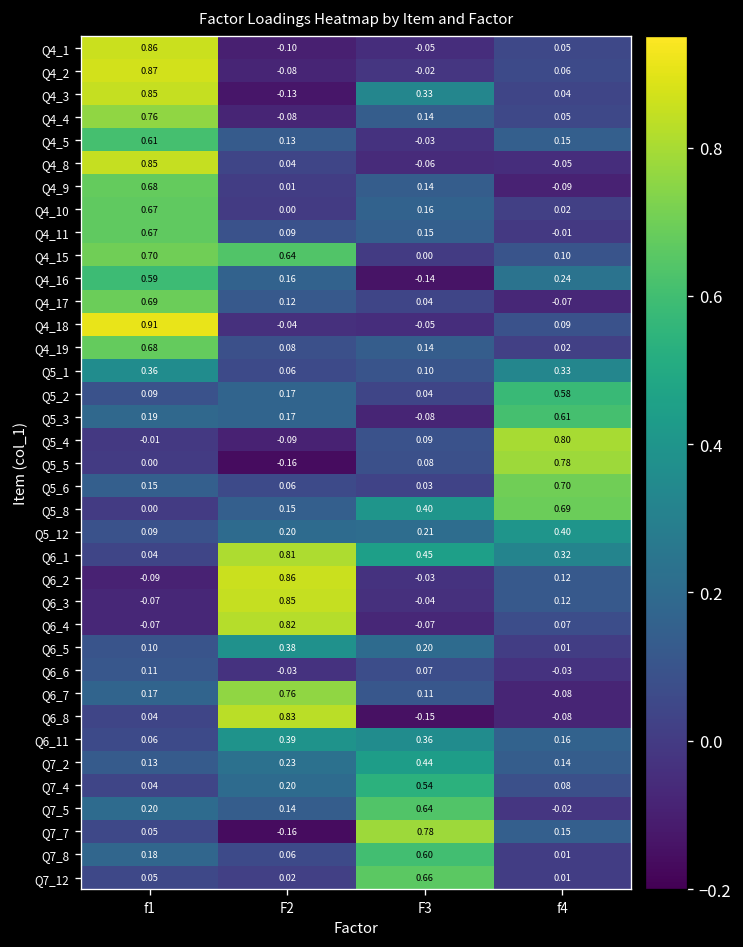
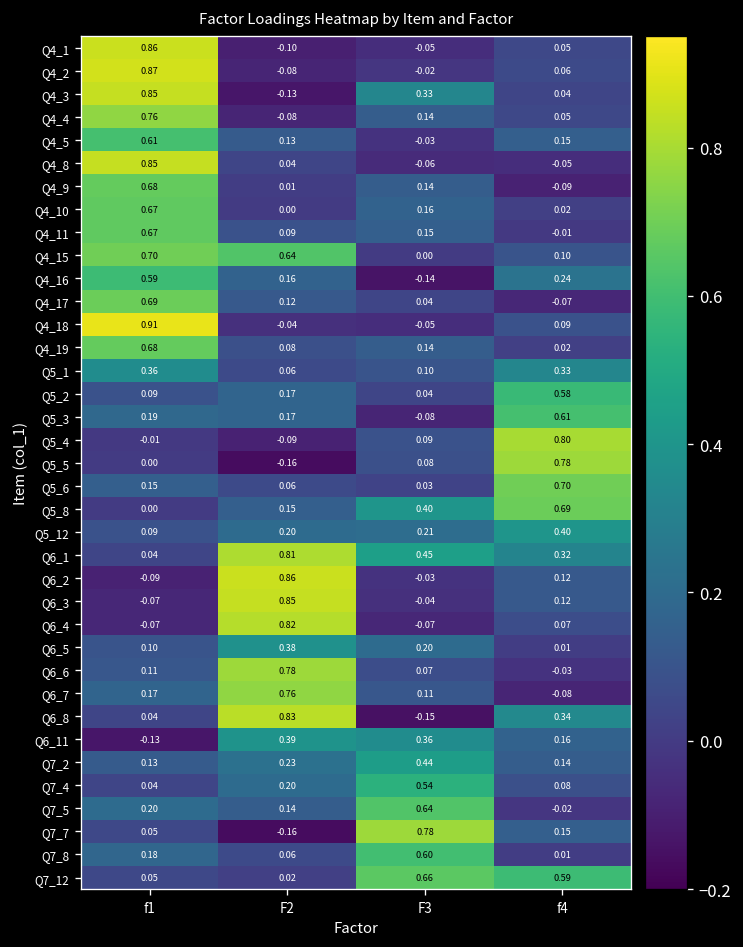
  {
    "Q4_1": {
      "f1": 0.86,
      "F2": -0.10,
      "F3": -0.05,
      "f4": 0.05
    },
    "Q4_2": {
      "f1": 0.87,
      "F2": -0.08,
      "F3": -0.02,
      "f4": 0.06
    },
    "Q4_3": {
      "f1": 0.85,
      "F2": -0.13,
      "F3": 0.33,
      "f4": 0.04
    },
    "Q4_4": {
      "f1": 0.76,
      "F2": -0.08,
      "F3": 0.14,
      "f4": 0.05
    },
    "Q4_5": {
      "f1": 0.61,
      "F2": 0.13,
      "F3": -0.03,
      "f4": 0.15
    },
    "Q4_8": {
      "f1": 0.85,
      "F2": 0.04,
      "F3": -0.06,
      "f4": -0.05
    },
    "Q4_9": {
      "f1": 0.68,
      "F2": 0.01,
      "F3": 0.14,
      "f4": -0.09
    },
    "Q4_10": {
      "f1": 0.67,
      "F2": 0.00,
      "F3": 0.16,
      "f4": 0.02
    },
    "Q4_11": {
      "f1": 0.67,
      "F2": 0.09,
      "F3": 0.15,
      "f4": -0.01
    },
    "Q4_15": {
      "f1": 0.70,
      "F2": 0.64,
      "F3": 0.00,
      "f4": 0.10
    },
    "Q4_16": {
      "f1": 0.59,
      "F2": 0.16,
      "F3": -0.14,
      "f4": 0.24
    },
    "Q4_17": {
      "f1": 0.69,
      "F2": 0.12,
      "F3": 0.04,
      "f4": -0.07
    },
    "Q4_18": {
      "f1": 0.91,
      "F2": -0.04,
      "F3": -0.05,
      "f4": 0.09
    },
    "Q4_19": {
      "f1": 0.68,
      "F2": 0.08,
      "F3": 0.14,
      "f4": 0.02
    },
    "Q5_1": {
      "f1": 0.36,
      "F2": 0.06,
      "F3": 0.10,
      "f4": 0.33
    },
    "Q5_2": {
      "f1": 0.09,
      "F2": 0.17,
      "F3": 0.04,
      "f4": 0.58
    },
    "Q5_3": {
      "f1": 0.19,
      "F2": 0.17,
      "F3": -0.08,
      "f4": 0.61
    },
    "Q5_4": {
      "f1": -0.01,
      "F2": -0.09,
      "F3": 0.09,
      "f4": 0.80
    },
    "Q5_5": {
      "f1": 0.00,
      "F2": -0.16,
      "F3": 0.08,
      "f4": 0.78
    },
    "Q5_6": {
      "f1": 0.15,
      "F2": 0.06,
      "F3": 0.03,
      "f4": 0.70
    },
    "Q5_8": {
      "f1": 0.00,
      "F2": 0.15,
      "F3": 0.40,
      "f4": 0.69
    },
    "Q5_12": {
      "f1": 0.09,
      "F2": 0.20,
      "F3": 0.21,
      "f4": 0.40
    },
    "Q6_1": {
      "f1": 0.04,
      "F2": 0.81,
      "F3": 0.45,
      "f4": 0.32
    },
    "Q6_2": {
      "f1": -0.09,
      "F2": 0.86,
      "F3": -0.03,
      "f4": 0.12
    },
    "Q6_3": {
      "f1": -0.07,
      "F2": 0.85,
      "F3": -0.04,
      "f4": 0.12
    },
    "Q6_4": {
      "f1": -0.07,
      "F2": 0.82,
      "F3": -0.07,
      "f4": 0.07
    },
    "Q6_5": {
      "f1": 0.10,
      "F2": 0.38,
      "F3": 0.20,
      "f4": 0.01
    },
    "Q6_6": {
      "f1": 0.11,
-     "F2": -0.03,
+     "F2": 0.78,
      "F3": 0.07,
      "f4": -0.03
    },
    "Q6_7": {
      "f1": 0.17,
      "F2": 0.76,
      "F3": 0.11,
      "f4": -0.08
    },
    "Q6_8": {
      "f1": 0.04,
      "F2": 0.83,
      "F3": -0.15,
-     "f4": -0.08
+     "f4": 0.34
    },
    "Q6_11": {
-     "f1": 0.06,
+     "f1": -0.13,
      "F2": 0.39,
      "F3": 0.36,
      "f4": 0.16
    },
    "Q7_2": {
      "f1": 0.13,
      "F2": 0.23,
      "F3": 0.44,
      "f4": 0.14
    },
    "Q7_4": {
      "f1": 0.04,
      "F2": 0.20,
      "F3": 0.54,
      "f4": 0.08
    },
    "Q7_5": {
      "f1": 0.20,
      "F2": 0.14,
      "F3": 0.64,
      "f4": -0.02
    },
    "Q7_7": {
      "f1": 0.05,
      "F2": -0.16,
      "F3": 0.78,
      "f4": 0.15
    },
    "Q7_8": {
      "f1": 0.18,
      "F2": 0.06,
      "F3": 0.60,
      "f4": 0.01
    },
    "Q7_12": {
      "f1": 0.05,
      "F2": 0.02,
      "F3": 0.66,
-     "f4": 0.01
+     "f4": 0.59
    }
  }
